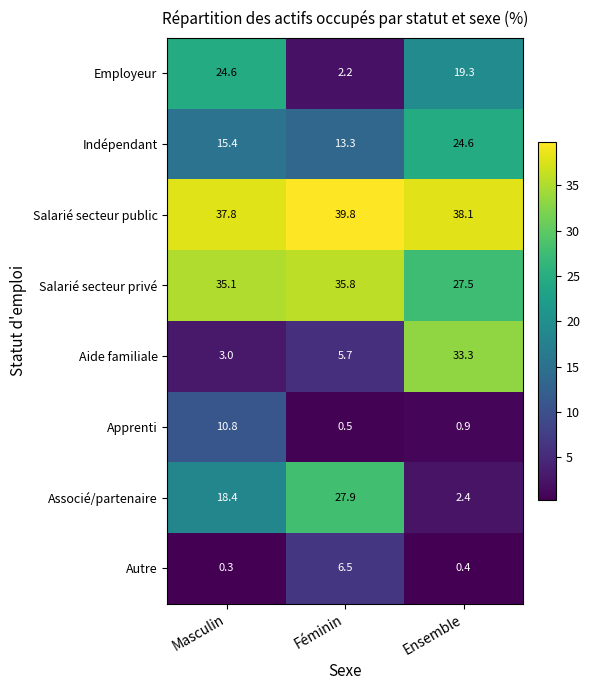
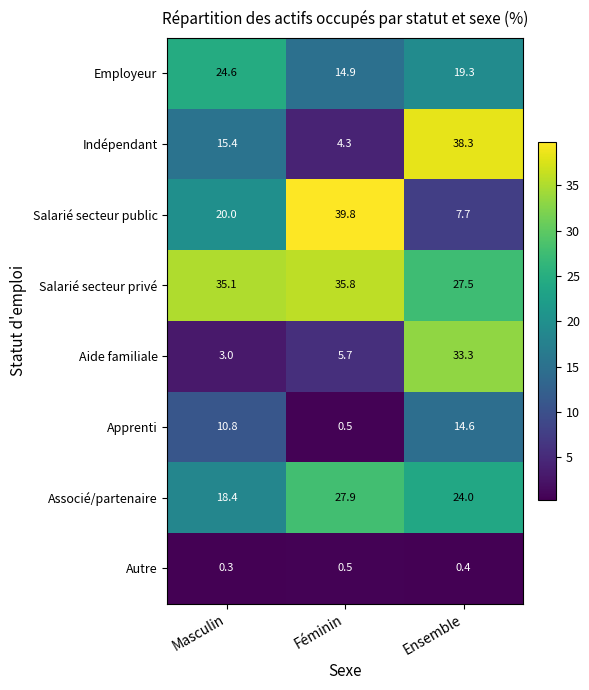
  {
    "Employeur": {
      "Masculin": 24.6,
-     "Féminin": 2.2,
+     "Féminin": 14.9,
      "Ensemble": 19.3
    },
    "Indépendant": {
      "Masculin": 15.4,
-     "Féminin": 13.3,
-     "Ensemble": 24.6
+     "Féminin": 4.3,
+     "Ensemble": 38.3
    },
    "Salarié secteur public": {
-     "Masculin": 37.8,
+     "Masculin": 20.0,
      "Féminin": 39.8,
-     "Ensemble": 38.1
+     "Ensemble": 7.7
    },
    "Salarié secteur privé": {
      "Masculin": 35.1,
      "Féminin": 35.8,
      "Ensemble": 27.5
    },
    "Aide familiale": {
      "Masculin": 3.0,
      "Féminin": 5.7,
      "Ensemble": 33.3
    },
    "Apprenti": {
      "Masculin": 10.8,
      "Féminin": 0.5,
-     "Ensemble": 0.9
+     "Ensemble": 14.6
    },
    "Associé/partenaire": {
      "Masculin": 18.4,
      "Féminin": 27.9,
-     "Ensemble": 2.4
+     "Ensemble": 24.0
    },
    "Autre": {
      "Masculin": 0.3,
-     "Féminin": 6.5,
+     "Féminin": 0.5,
      "Ensemble": 0.4
    }
  }
